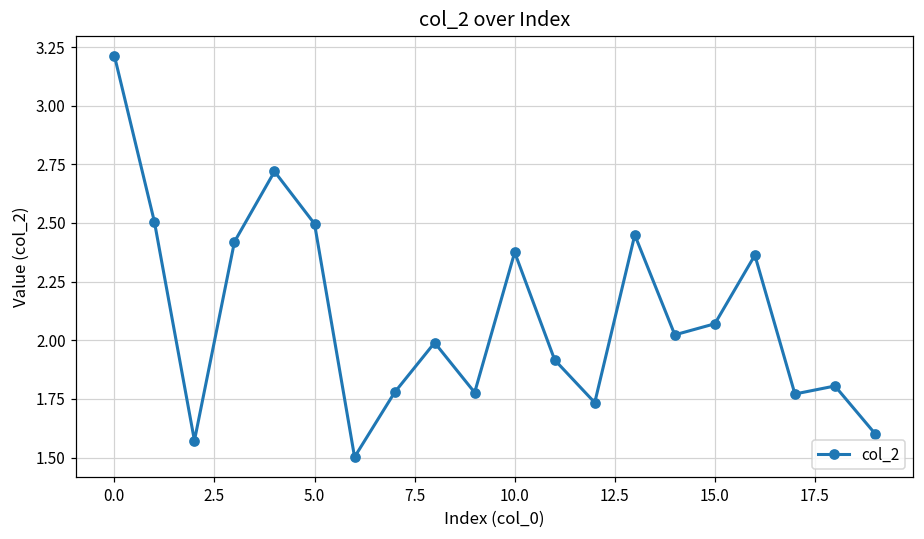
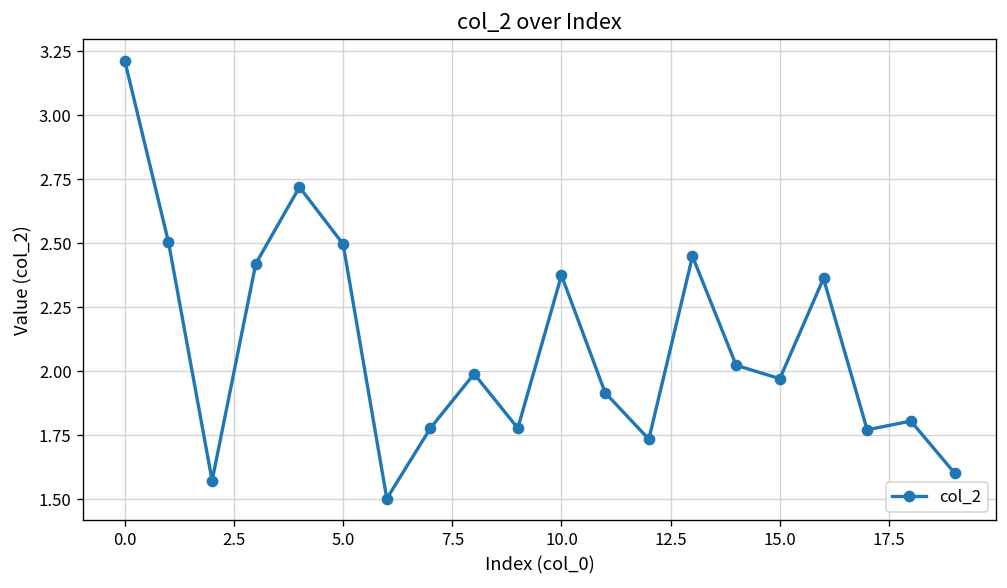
  {
    "0.0": 3.21,
    "5.0": 2.50,
    "10.0": 2.37,
-   "15.0": 2.07
+   "15.0": 1.97
  }
